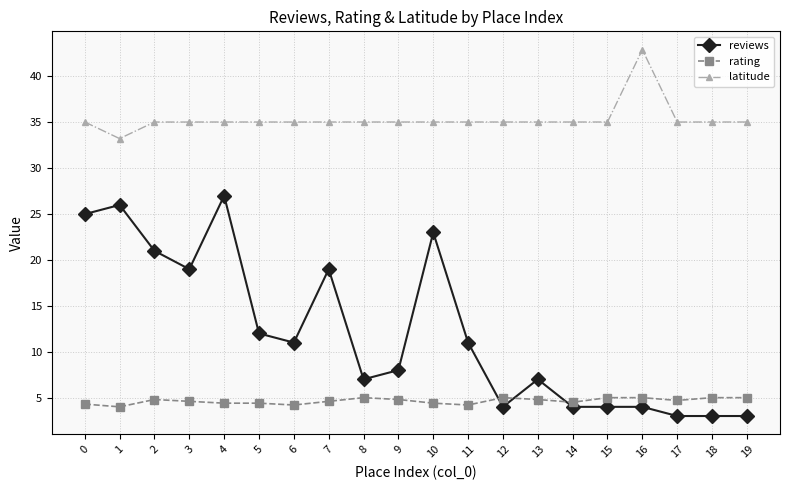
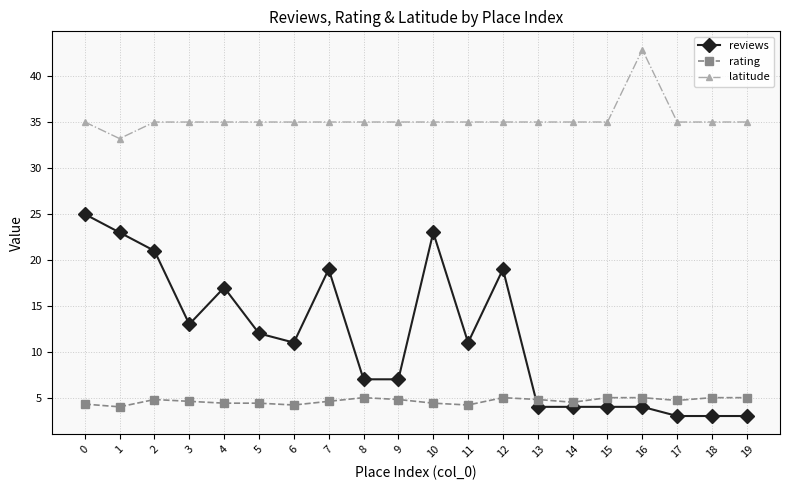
  {
    "reviews": {
      "0": 25,
-     "1": 26,
+     "1": 23,
      "2": 21,
-     "3": 19,
-     "4": 27,
+     "3": 13,
+     "4": 17,
      "5": 12,
      "6": 11,
      "7": 19,
      "8": 7,
-     "9": 8,
+     "9": 7,
      "10": 23,
      "11": 11,
-     "12": 4,
-     "13": 7,
+     "12": 19,
+     "13": 4,
      "14": 4,
      "15": 4,
      "16": 4,
      "17": 3,
      "18": 3,
      "19": 3
    }
  }
